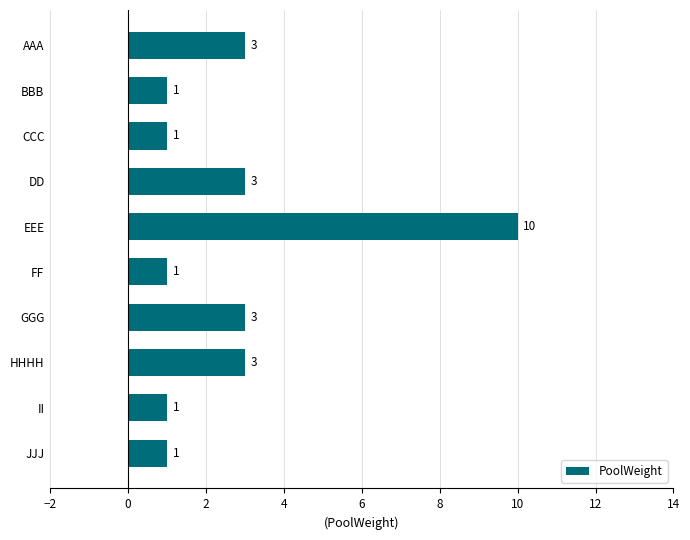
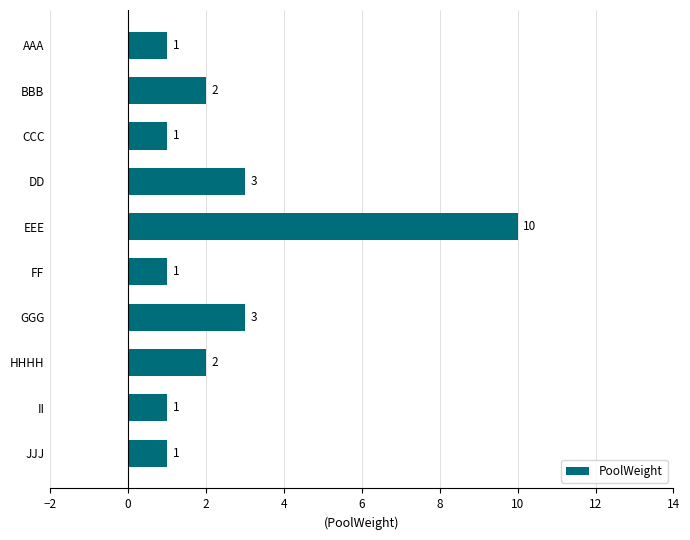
  {
-   "AAA": 3,
-   "BBB": 1,
+   "AAA": 1,
+   "BBB": 2,
    "CCC": 1,
    "DD": 3,
    "EEE": 10,
    "FF": 1,
    "GGG": 3,
-   "HHHH": 3,
+   "HHHH": 2,
    "II": 1,
    "JJJ": 1
  }
